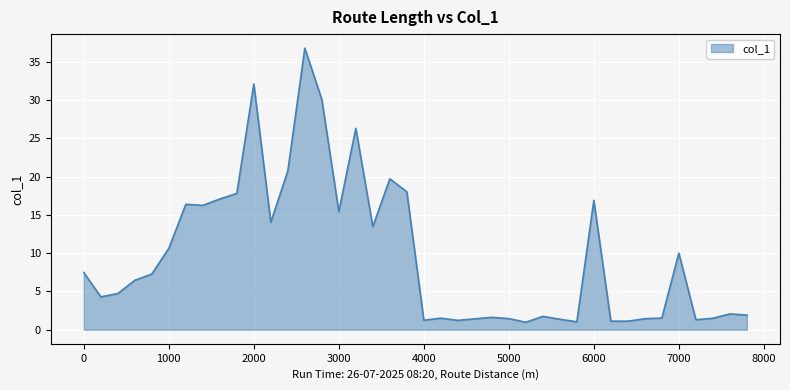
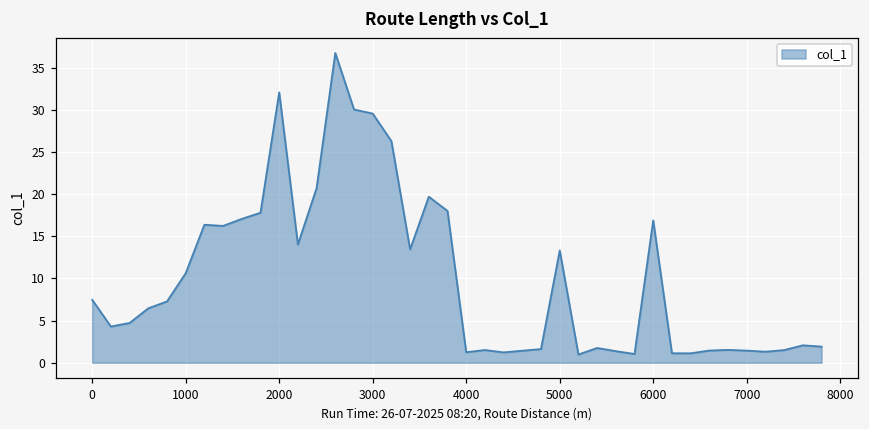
  {
    "0": 7,
    "1000": 11,
    "2000": 32,
-   "3000": 15,
+   "3000": 30,
    "4000": 1,
-   "5000": 1,
+   "5000": 13,
    "6000": 17,
-   "7000": 10
+   "7000": 1
  }
